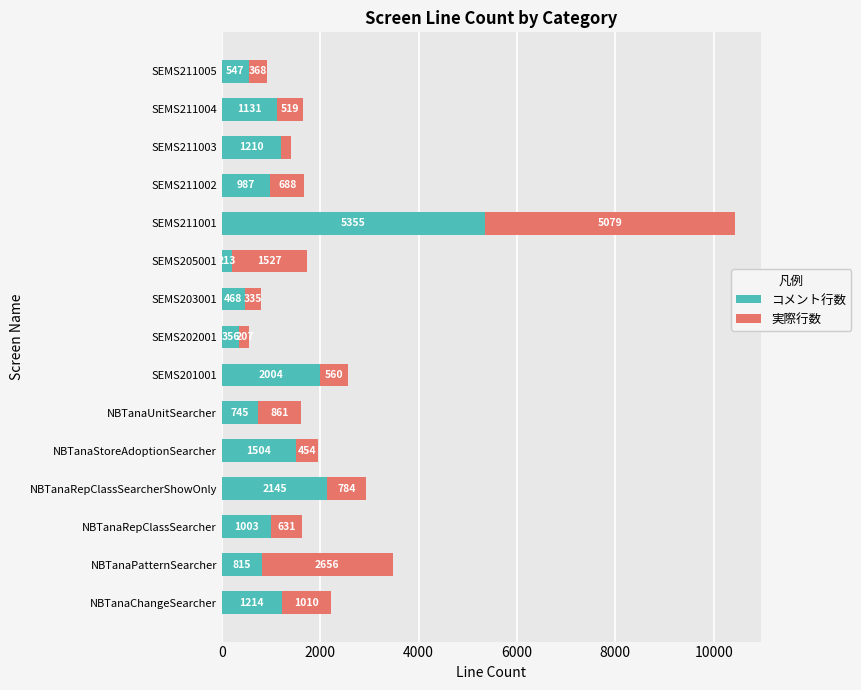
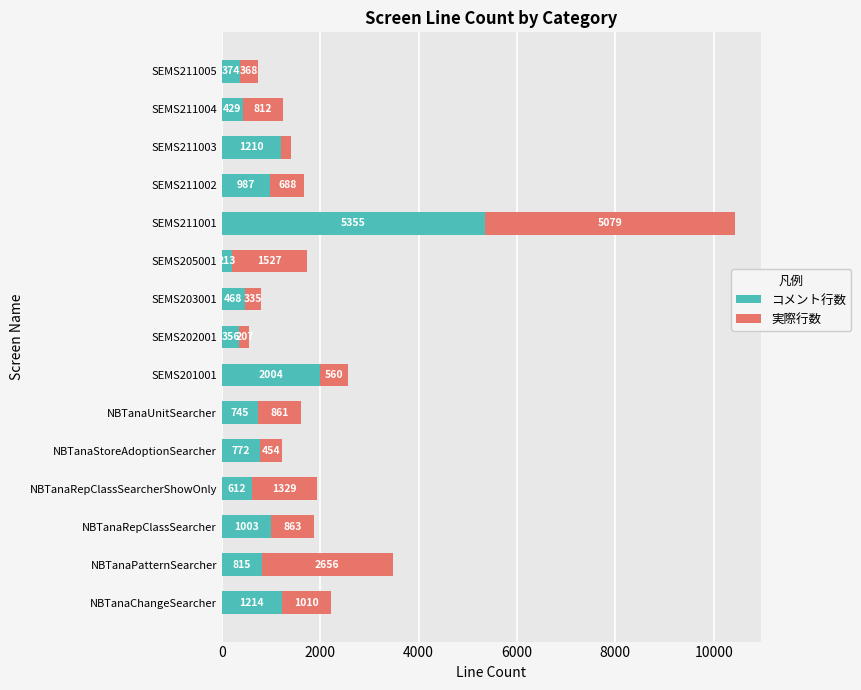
  {
    "コメント行数": {
-     "SEMS211005": 547,
-     "SEMS211004": 1131,
+     "SEMS211005": 374,
+     "SEMS211004": 429,
      "SEMS211003": 1210,
      "SEMS211002": 987,
      "SEMS211001": 5355,
      "SEMS205001": 213,
      "SEMS203001": 468,
      "SEMS201001": 2004,
      "NBTanaUnitSearcher": 745,
-     "NBTanaStoreAdoptionSearcher": 1504,
-     "NBTanaRepClassSearcherShowOnly": 2145,
+     "NBTanaStoreAdoptionSearcher": 772,
+     "NBTanaRepClassSearcherShowOnly": 612,
      "NBTanaRepClassSearcher": 1003,
      "NBTanaPatternSearcher": 815,
      "NBTanaChangeSearcher": 1214
    },
    "実際行数": {
      "SEMS211005": 368,
-     "SEMS211004": 519,
+     "SEMS211004": 812,
      "SEMS211002": 688,
      "SEMS211001": 5079,
      "SEMS205001": 1527,
      "SEMS203001": 335,
      "SEMS201001": 560,
      "NBTanaUnitSearcher": 861,
      "NBTanaStoreAdoptionSearcher": 454,
-     "NBTanaRepClassSearcherShowOnly": 784,
-     "NBTanaRepClassSearcher": 631,
+     "NBTanaRepClassSearcherShowOnly": 1329,
+     "NBTanaRepClassSearcher": 863,
      "NBTanaPatternSearcher": 2656,
      "NBTanaChangeSearcher": 1010
    }
  }
